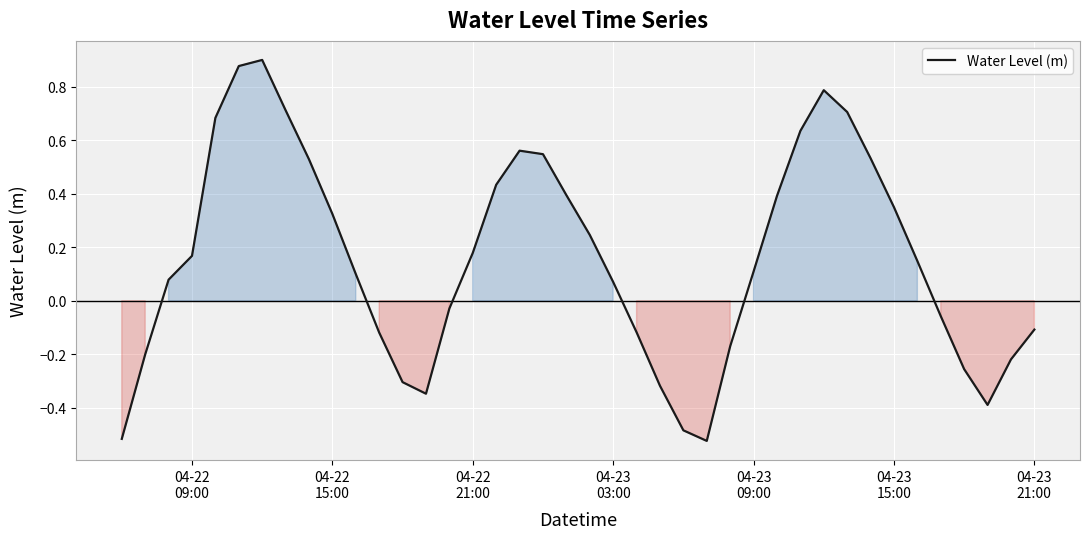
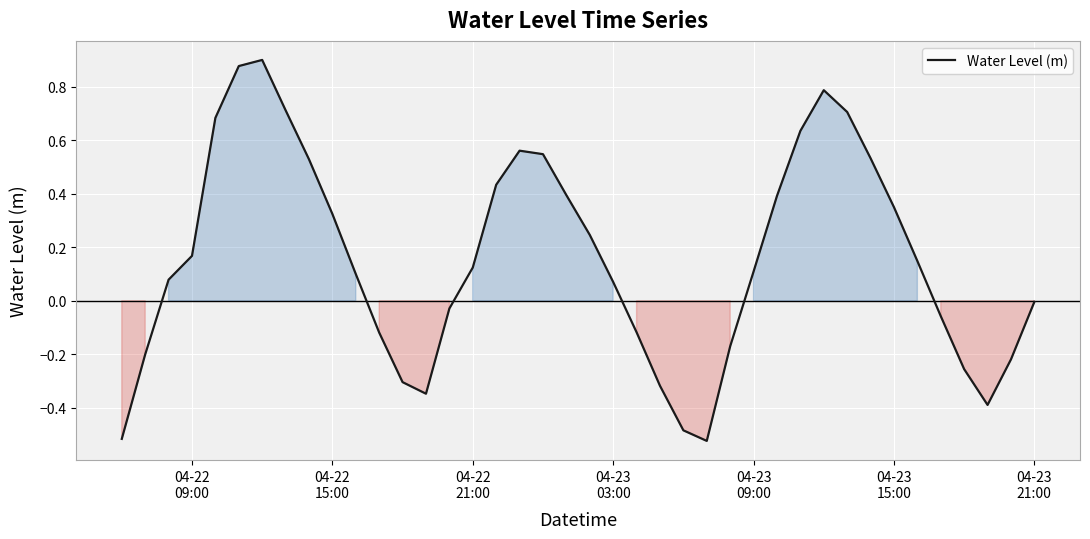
  {
    "04-22 09:00": 0.17,
    "04-22 15:00": 0.32,
-   "04-22 21:00": 0.18,
+   "04-22 21:00": 0.12,
    "04-23 03:00": 0.07,
    "04-23 09:00": 0.11,
    "04-23 15:00": 0.35,
-   "04-23 21:00": -0.11
+   "04-23 21:00": 0.00
  }
